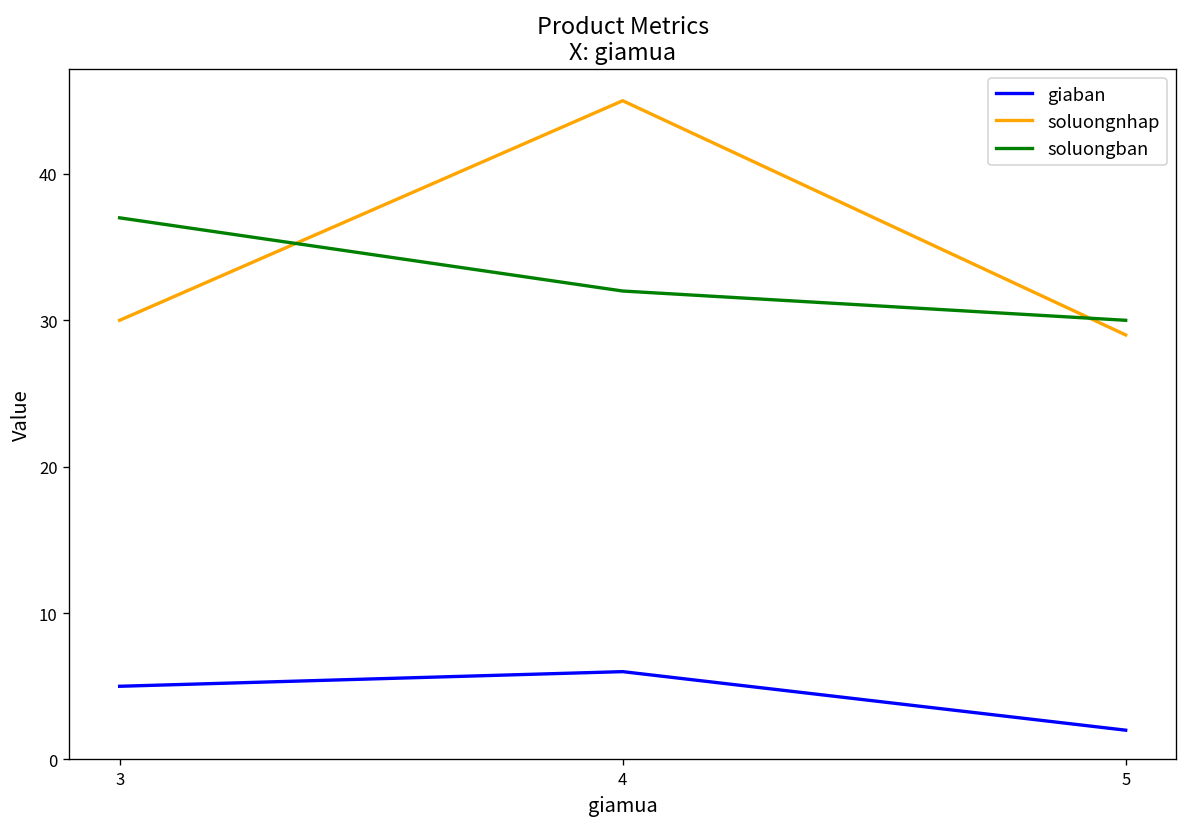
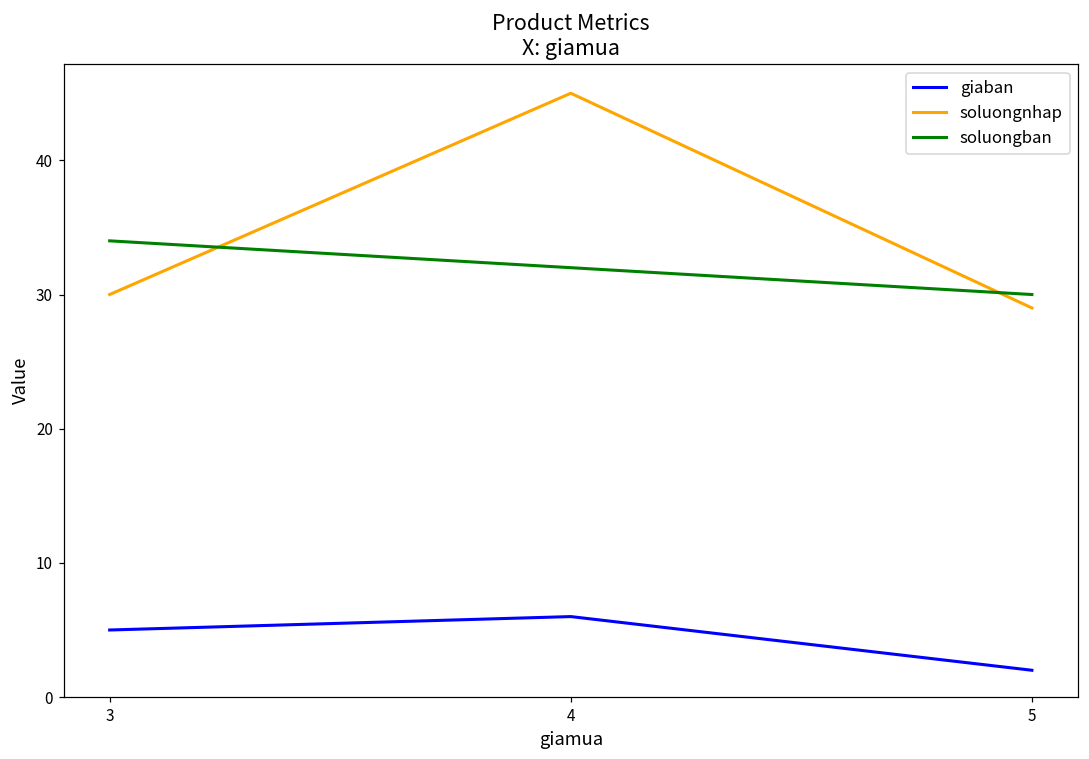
  {
    "giaban": {
      "3": 5,
      "4": 6,
      "5": 2
    },
    "soluongnhap": {
      "3": 30,
      "4": 45,
      "5": 29
    },
    "soluongban": {
-     "3": 37,
+     "3": 34,
      "4": 32,
      "5": 30
    }
  }
